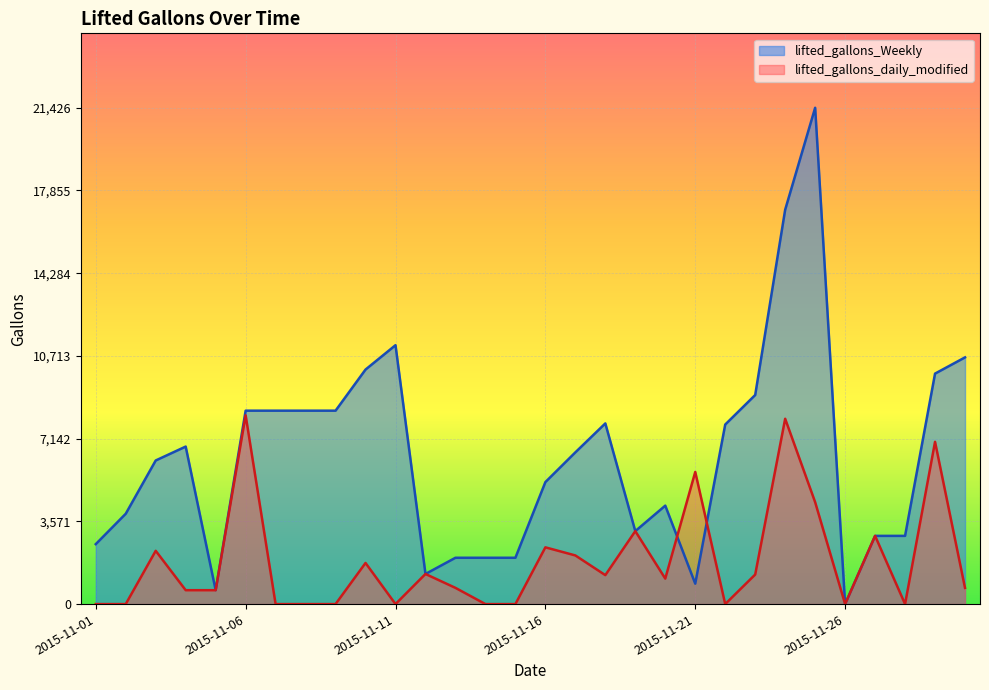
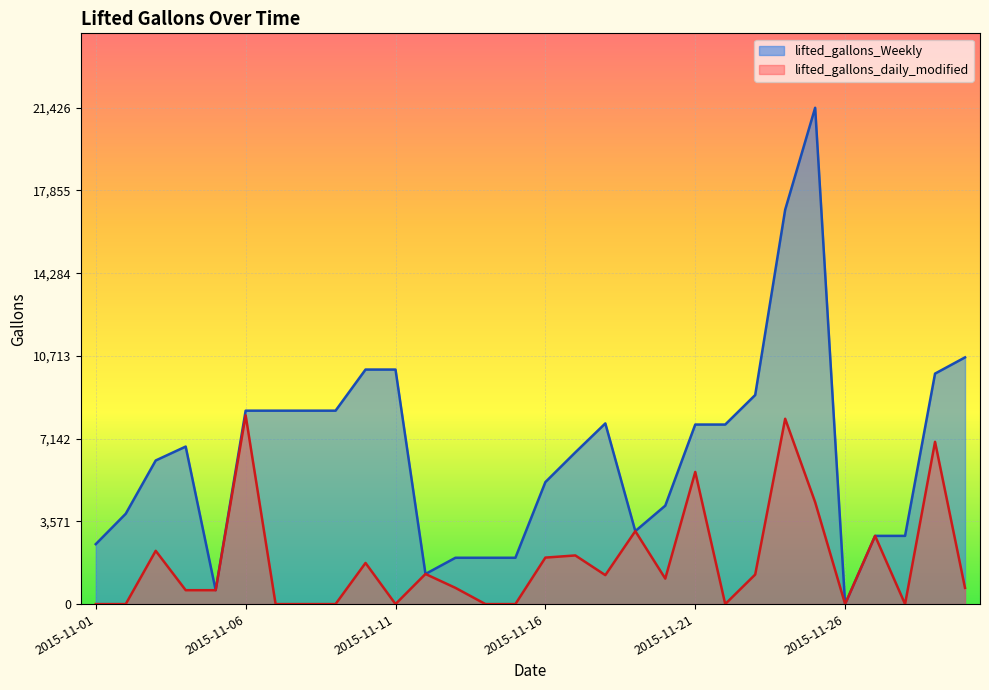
  {
    "lifted_gallons_Weekly": {
      "2015-11-01": "2,600",
      "2015-11-06": "8,400",
-     "2015-11-11": "11,200",
+     "2015-11-11": "10,100",
      "2015-11-16": "5,300",
-     "2015-11-21": "900"
+     "2015-11-21": "7,800"
    },
    "lifted_gallons_daily_modified": {
      "2015-11-01": "0",
      "2015-11-06": "8,200",
      "2015-11-11": "0",
-     "2015-11-16": "2,500",
+     "2015-11-16": "2,000",
      "2015-11-21": "5,700"
    }
  }
